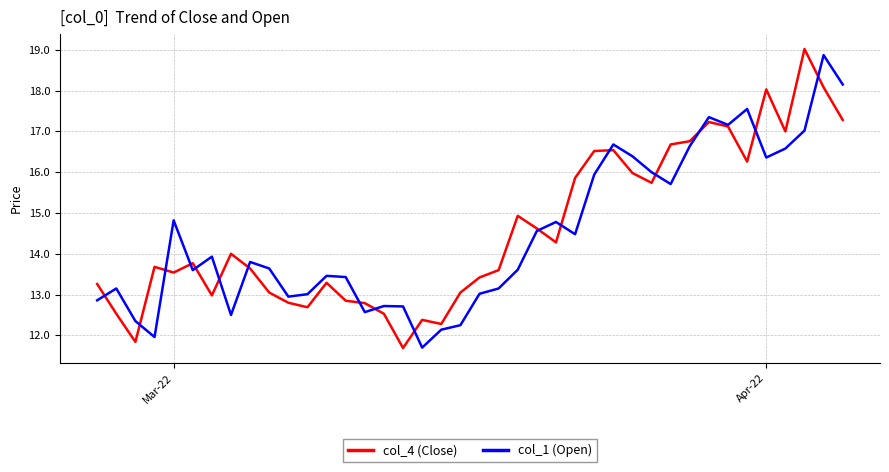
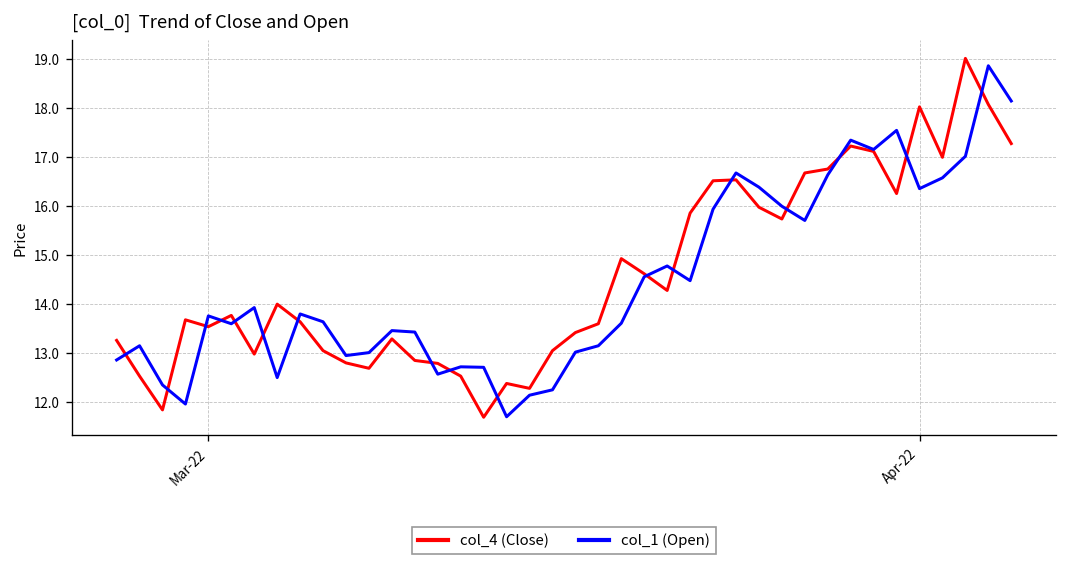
  {
    "col_4 (Close)": {
      "Mar-22": 13.5,
      "Apr-22": 18.0
    },
    "col_1 (Open)": {
-     "Mar-22": 14.8,
+     "Mar-22": 13.8,
      "Apr-22": 16.4
    }
  }
